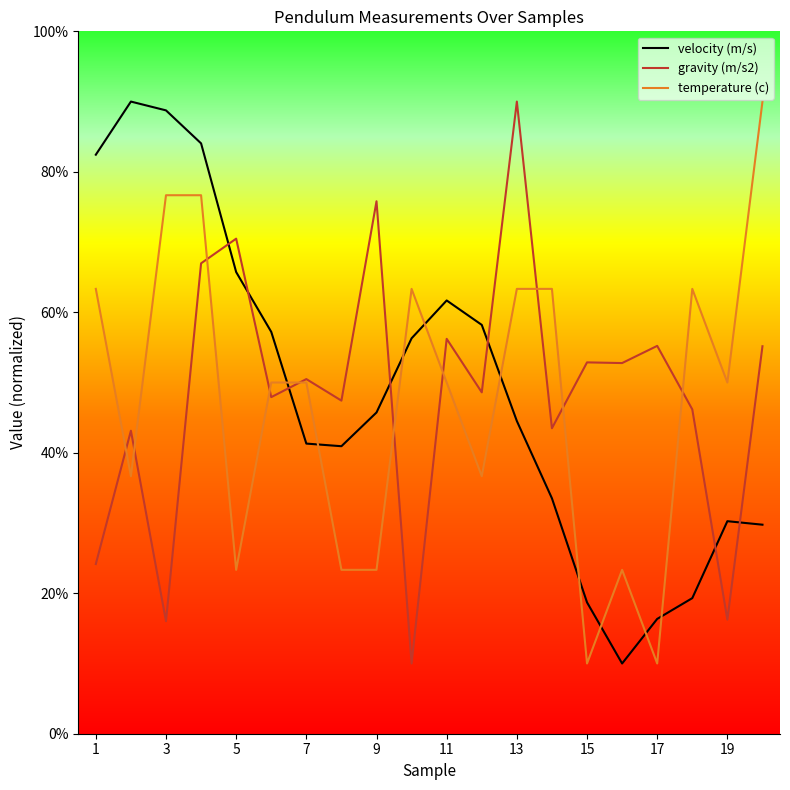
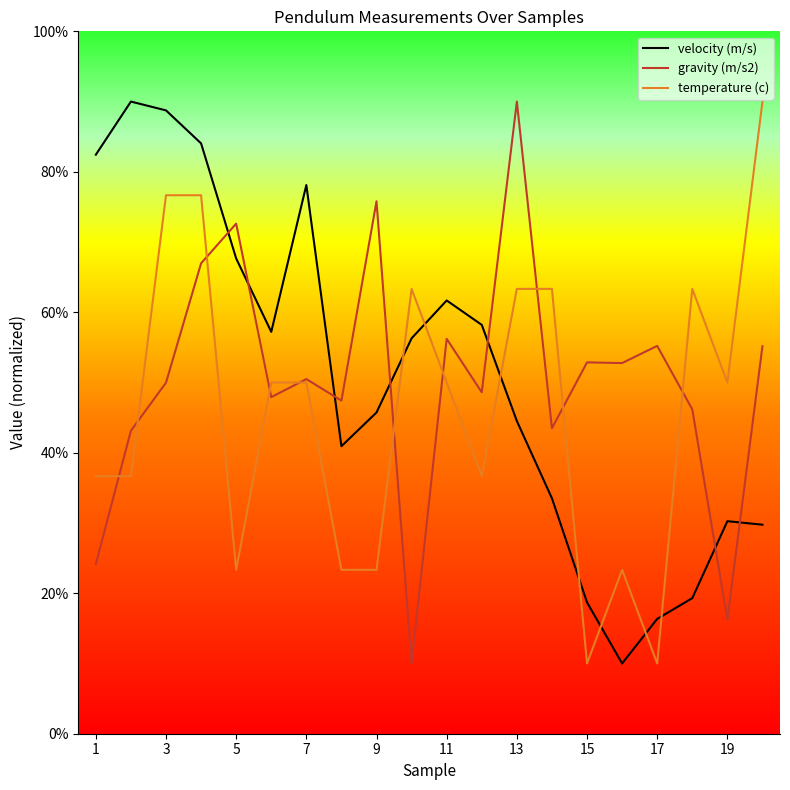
  {
    "velocity (m/s)": {
      "1": "82%",
      "3": "89%",
-     "5": "66%",
-     "7": "41%",
+     "5": "68%",
+     "7": "78%",
      "9": "46%",
      "11": "62%",
      "13": "45%",
      "15": "19%",
      "17": "16%",
      "19": "30%"
    },
    "gravity (m/s2)": {
      "1": "24%",
-     "3": "16%",
-     "5": "70%",
+     "3": "50%",
+     "5": "73%",
      "7": "50%",
      "9": "76%",
      "11": "56%",
      "13": "90%",
      "15": "53%",
      "17": "55%",
      "19": "16%"
    },
    "temperature (c)": {
-     "1": "63%",
+     "1": "37%",
      "3": "77%",
      "5": "23%",
      "7": "50%",
      "9": "23%",
      "11": "50%",
      "13": "63%",
      "15": "10%",
      "17": "10%",
      "19": "50%"
    }
  }
